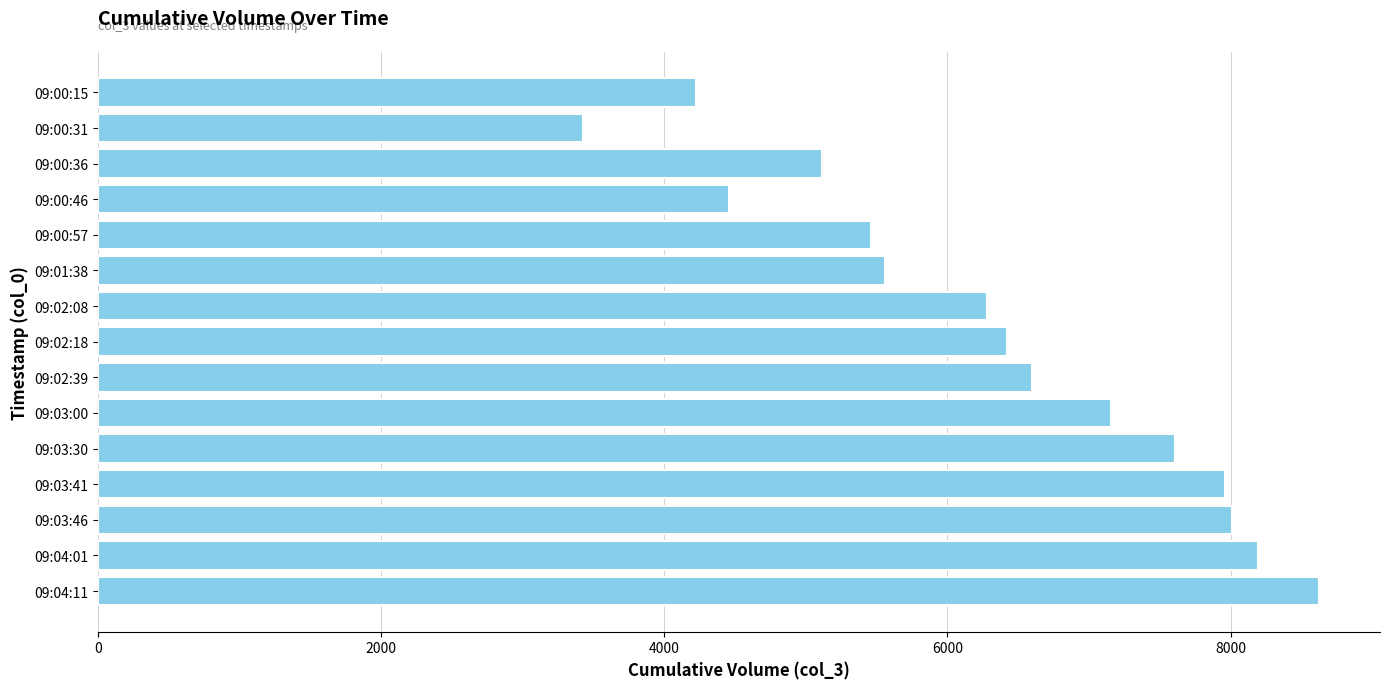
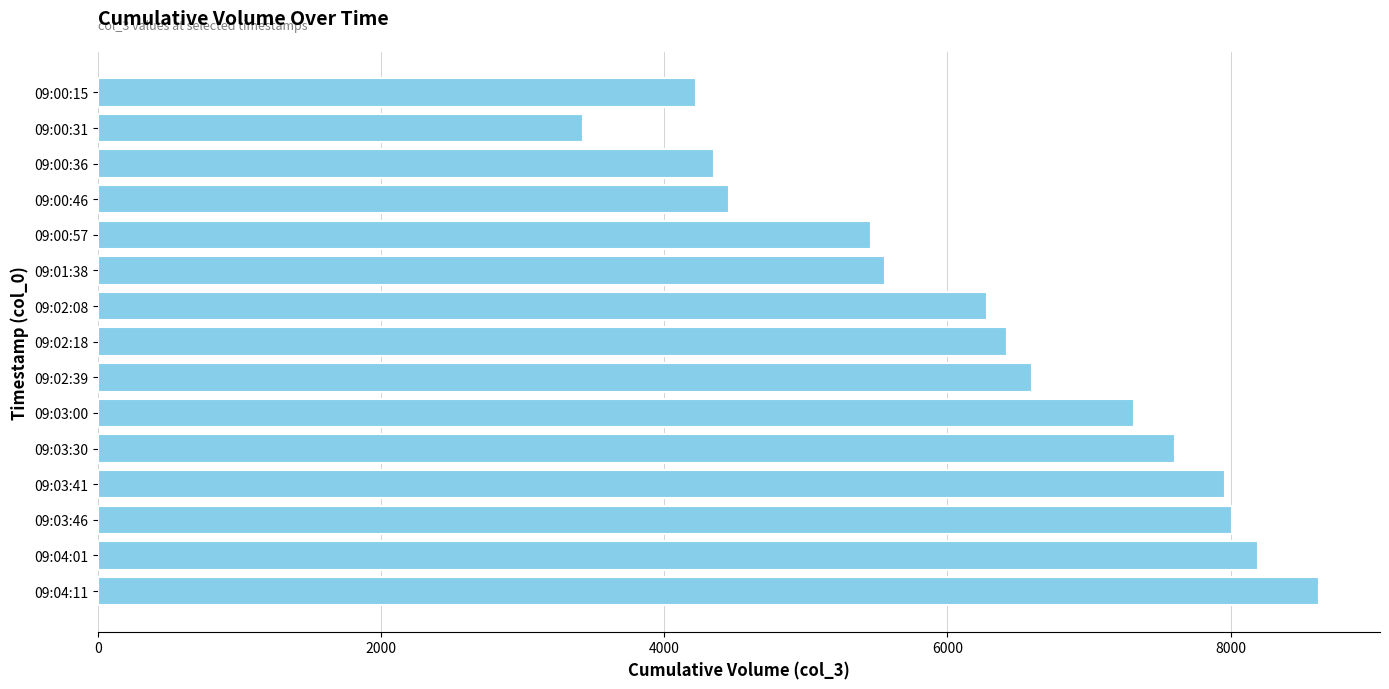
  {
    "09:00:15": 4220,
    "09:00:31": 3430,
-   "09:00:36": 5120,
+   "09:00:36": 4350,
    "09:00:46": 4460,
    "09:00:57": 5460,
    "09:01:38": 5560,
    "09:02:08": 6280,
    "09:02:18": 6420,
    "09:02:39": 6600,
-   "09:03:00": 7160,
+   "09:03:00": 7320,
    "09:03:30": 7610,
    "09:03:41": 7960,
    "09:03:46": 8010,
    "09:04:01": 8190,
    "09:04:11": 8620
  }
